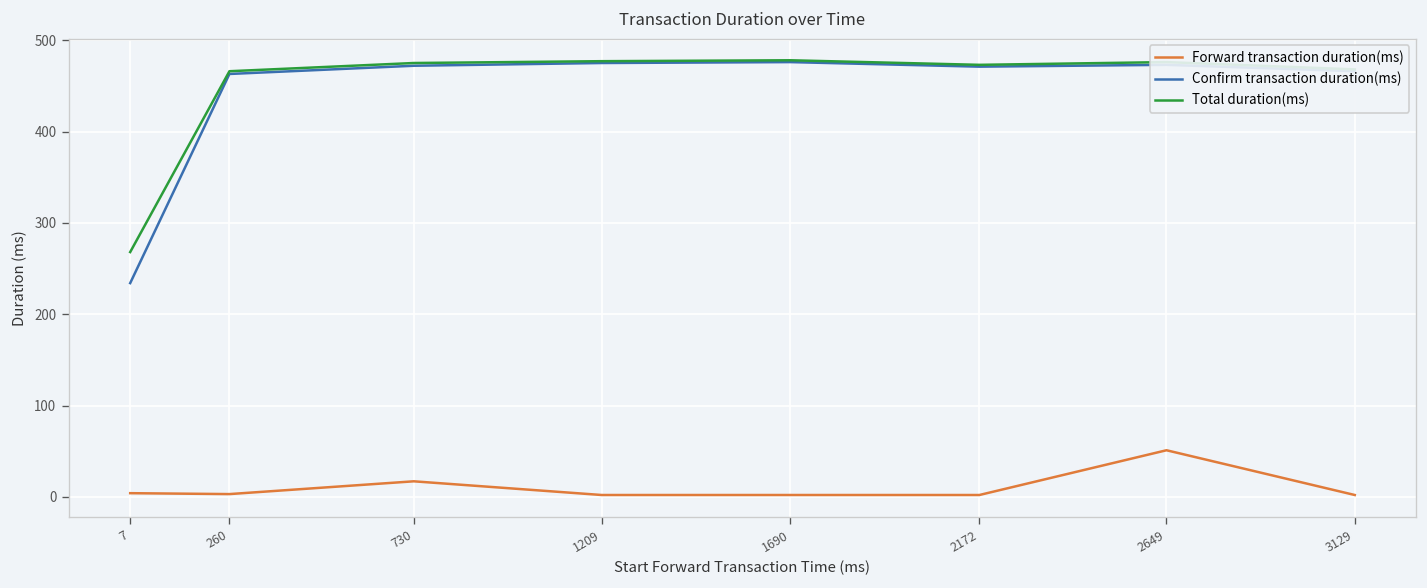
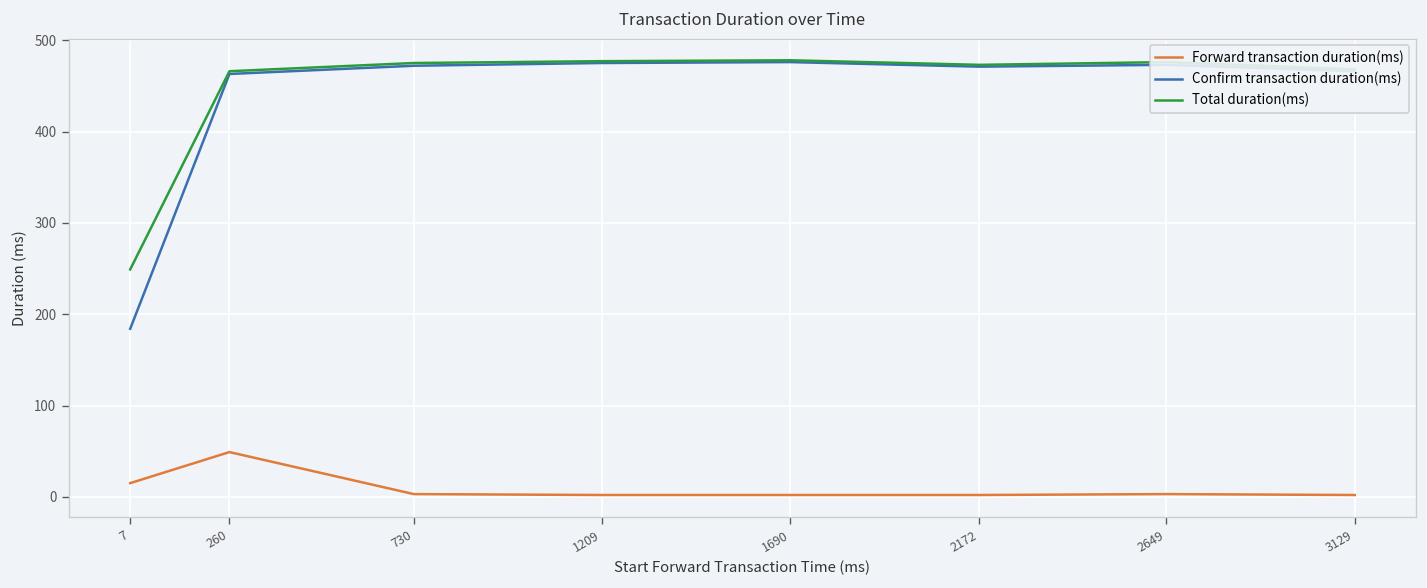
  {
    "Forward transaction duration(ms)": {
-     "7": 0,
-     "260": 0,
-     "730": 20,
+     "7": 20,
+     "260": 50,
+     "730": 0,
      "1209": 0,
      "1690": 0,
      "2172": 0,
-     "2649": 50,
+     "2649": 0,
      "3129": 0
    },
    "Confirm transaction duration(ms)": {
-     "7": 230
+     "7": 180
    },
    "Total duration(ms)": {
-     "7": 270
+     "7": 250
    }
  }
